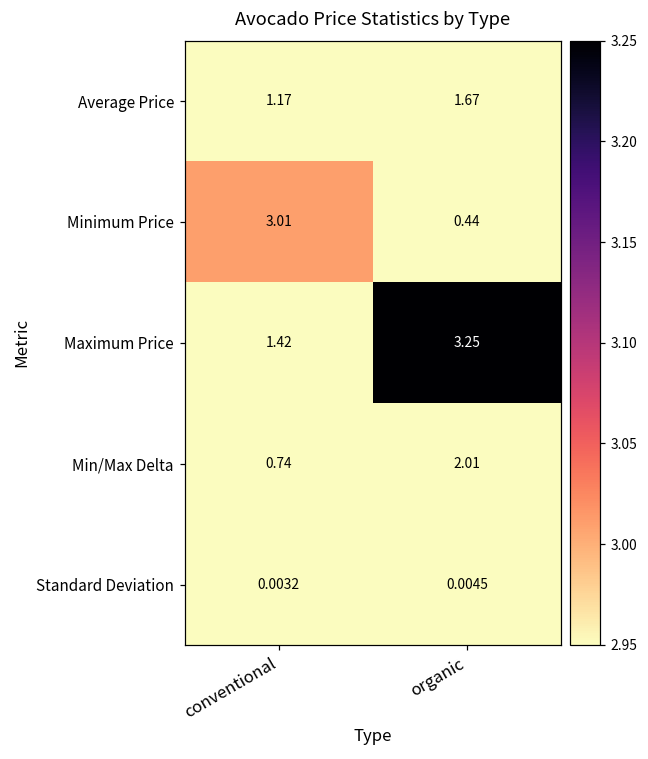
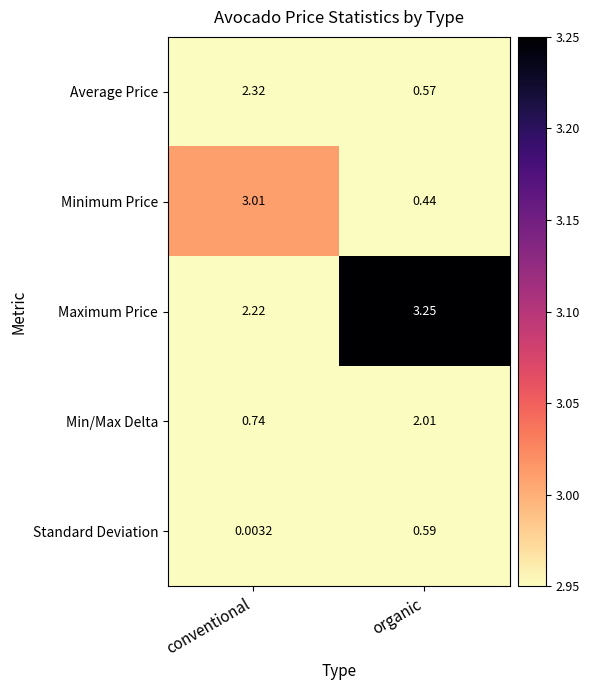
  {
    "Average Price": {
-     "conventional": 1.17,
-     "organic": 1.67
+     "conventional": 2.32,
+     "organic": 0.57
    },
    "Minimum Price": {
      "conventional": 3.01,
      "organic": 0.44
    },
    "Maximum Price": {
-     "conventional": 1.42,
+     "conventional": 2.22,
      "organic": 3.25
    },
    "Min/Max Delta": {
      "conventional": 0.74,
      "organic": 2.01
    },
    "Standard Deviation": {
      "conventional": 0.0032,
-     "organic": 0.0045
+     "organic": 0.59
    }
  }
